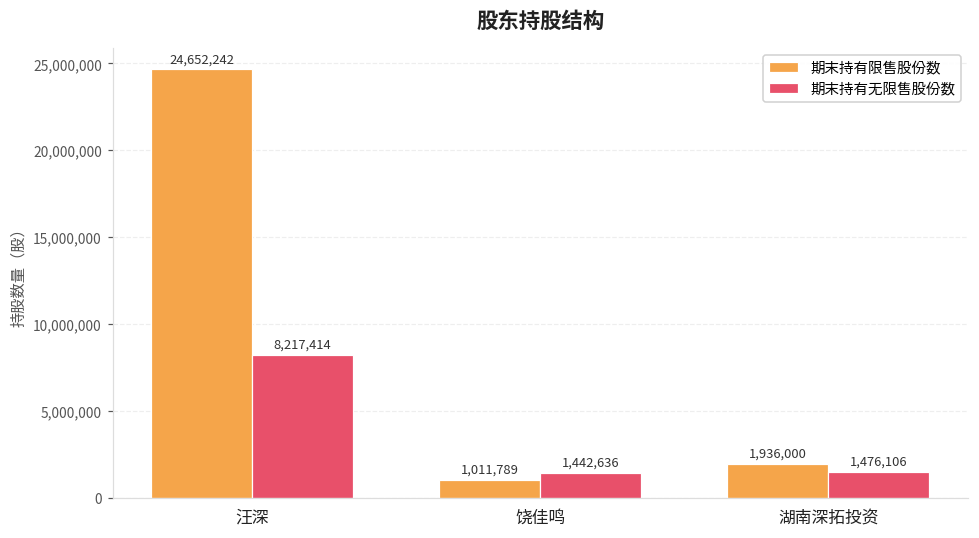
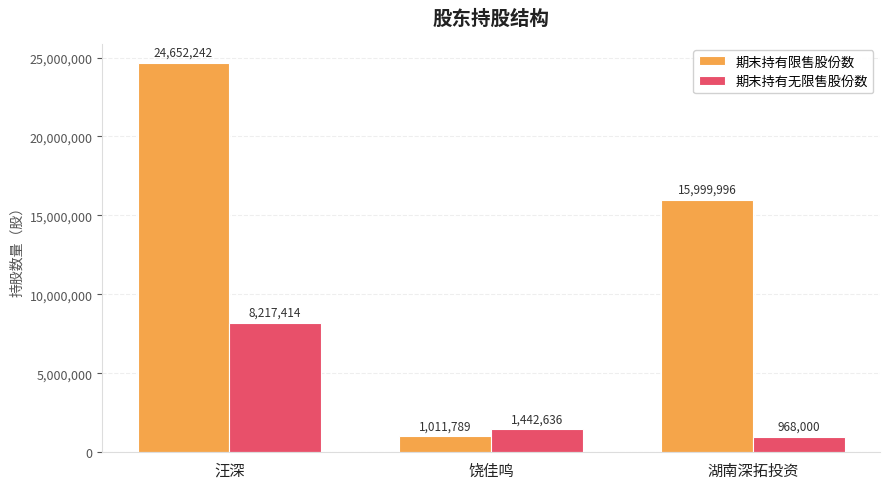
  {
    "期末持有限售股份数": {
      "汪深": "24,652,242",
      "饶佳鸣": "1,011,789",
-     "湖南深拓投资": "1,936,000"
+     "湖南深拓投资": "15,999,996"
    },
    "期末持有无限售股份数": {
      "汪深": "8,217,414",
      "饶佳鸣": "1,442,636",
-     "湖南深拓投资": "1,476,106"
+     "湖南深拓投资": "968,000"
    }
  }
